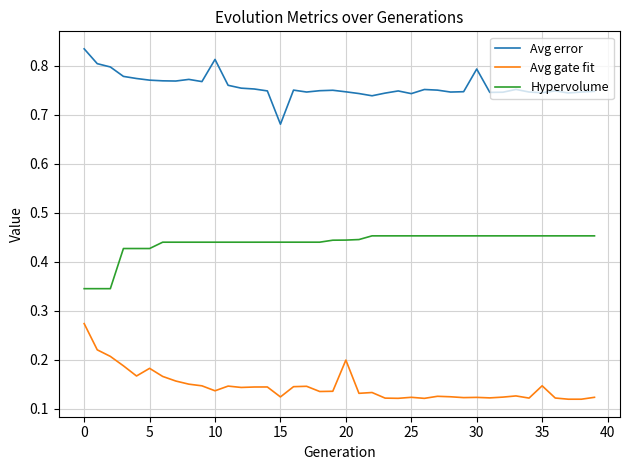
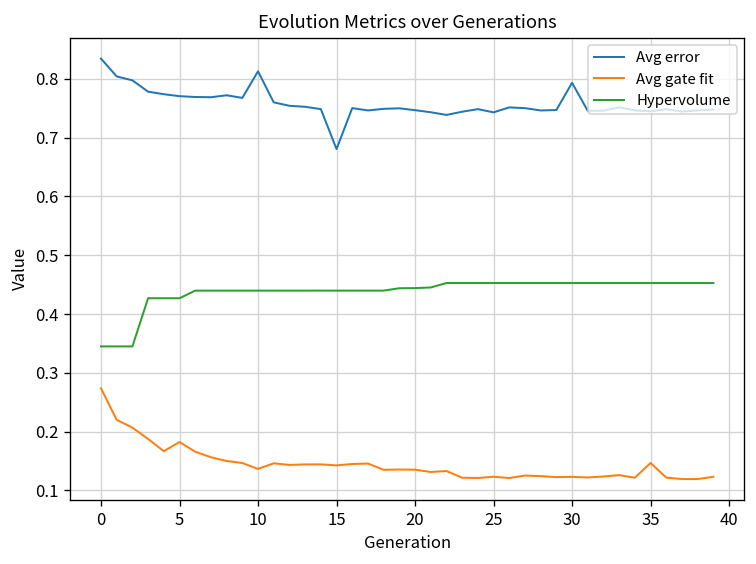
  {
    "Avg error": {
      "0": 0.83,
      "5": 0.77,
      "10": 0.81,
      "15": 0.68,
      "20": 0.75,
      "25": 0.74,
      "30": 0.79
    },
    "Avg gate fit": {
      "0": 0.27,
      "5": 0.18,
      "10": 0.14,
-     "15": 0.12,
-     "20": 0.20,
+     "15": 0.14,
+     "20": 0.14,
      "25": 0.12,
      "30": 0.12,
      "35": 0.15
    },
    "Hypervolume": {
      "0": 0.34,
      "5": 0.43,
      "10": 0.44,
      "15": 0.44,
      "20": 0.44,
      "25": 0.45,
      "30": 0.45,
      "35": 0.45
    }
  }
